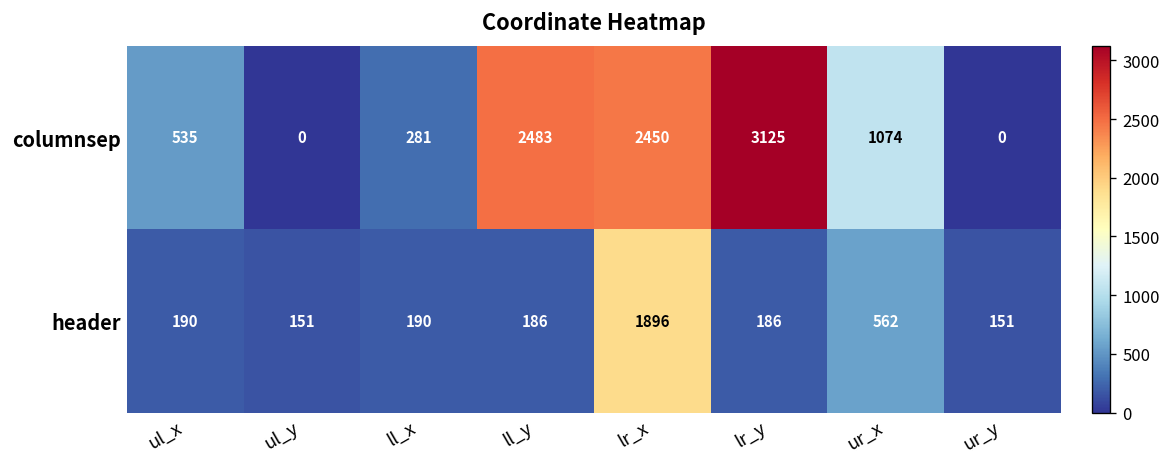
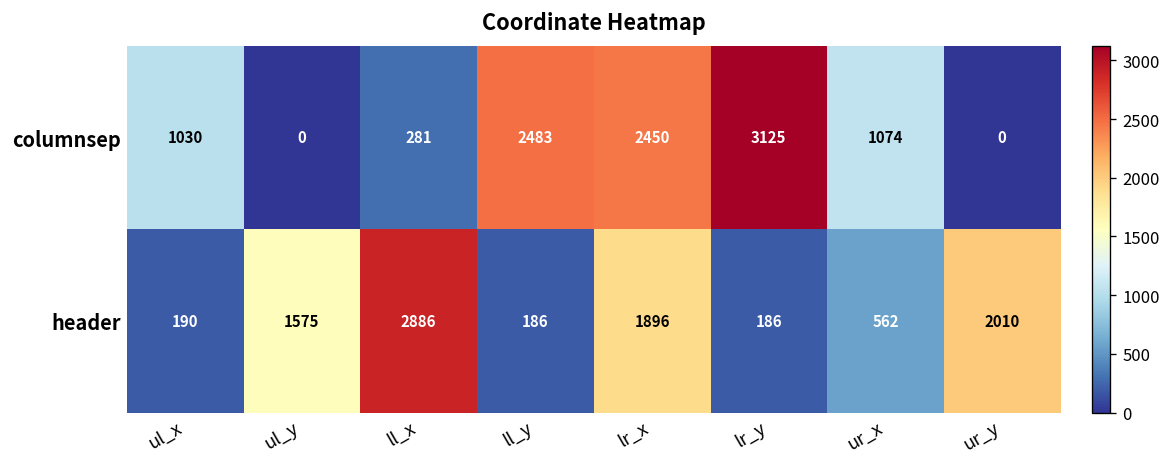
  {
    "columnsep": {
-     "ul_x": 535,
+     "ul_x": 1030,
      "ul_y": 0,
      "ll_x": 281,
      "ll_y": 2483,
      "lr_x": 2450,
      "lr_y": 3125,
      "ur_x": 1074,
      "ur_y": 0
    },
    "header": {
      "ul_x": 190,
-     "ul_y": 151,
-     "ll_x": 190,
+     "ul_y": 1575,
+     "ll_x": 2886,
      "ll_y": 186,
      "lr_x": 1896,
      "lr_y": 186,
      "ur_x": 562,
-     "ur_y": 151
+     "ur_y": 2010
    }
  }
